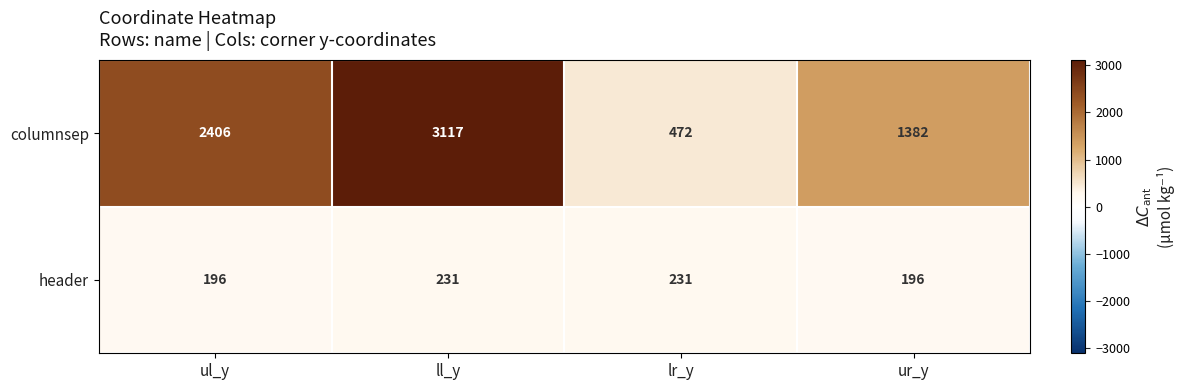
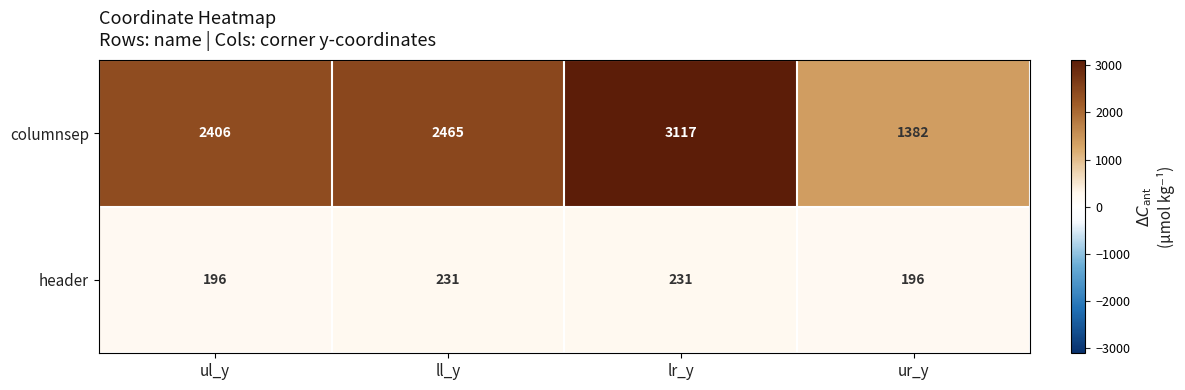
  {
    "columnsep": {
      "ul_y": 2406,
-     "ll_y": 3117,
-     "lr_y": 472,
+     "ll_y": 2465,
+     "lr_y": 3117,
      "ur_y": 1382
    },
    "header": {
      "ul_y": 196,
      "ll_y": 231,
      "lr_y": 231,
      "ur_y": 196
    }
  }
